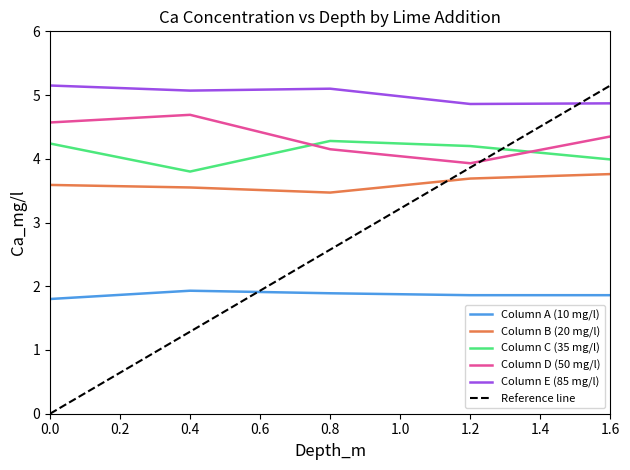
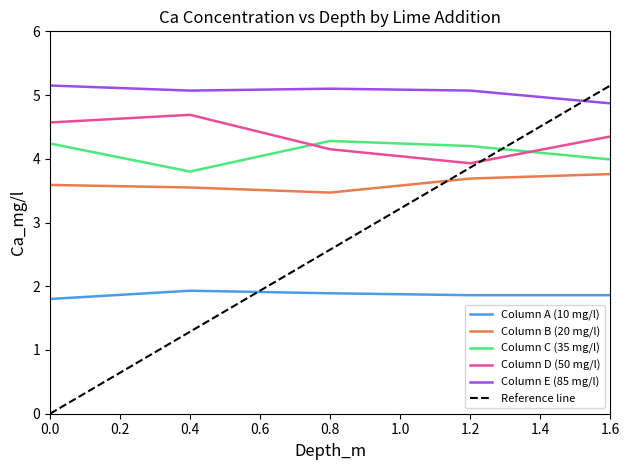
  {
    "Column A (10 mg/l)": {
      "0.0": 1.8,
      "0.4": 1.9,
      "0.8": 1.9,
      "1.2": 1.9,
      "1.6": 1.9
    },
    "Column B (20 mg/l)": {
      "0.0": 3.6,
      "0.4": 3.6,
      "0.8": 3.5,
      "1.2": 3.7,
      "1.6": 3.8
    },
    "Column C (35 mg/l)": {
      "0.0": 4.2,
      "0.4": 3.8,
      "0.8": 4.3,
      "1.2": 4.2,
      "1.6": 4.0
    },
    "Column D (50 mg/l)": {
      "0.0": 4.6,
      "0.4": 4.7,
      "0.8": 4.2,
      "1.2": 3.9,
      "1.6": 4.4
    },
    "Column E (85 mg/l)": {
      "0.0": 5.2,
      "0.4": 5.1,
      "0.8": 5.1,
-     "1.2": 4.9,
+     "1.2": 5.1,
      "1.6": 4.9
    },
    "Reference line": {
      "0.0": 0.0,
      "1.6": 5.2
    }
  }
